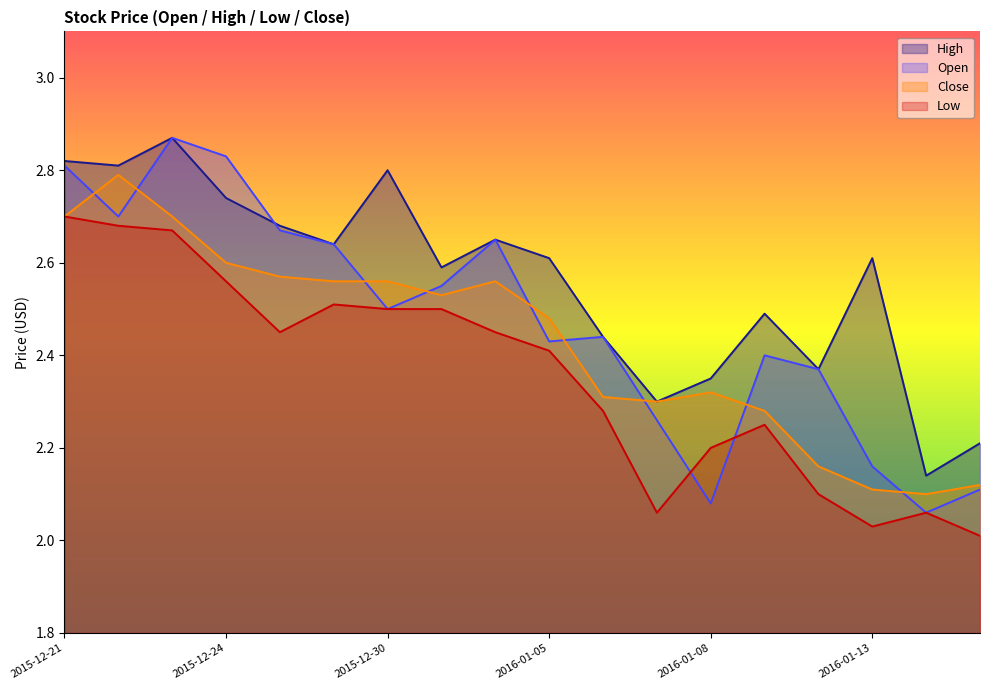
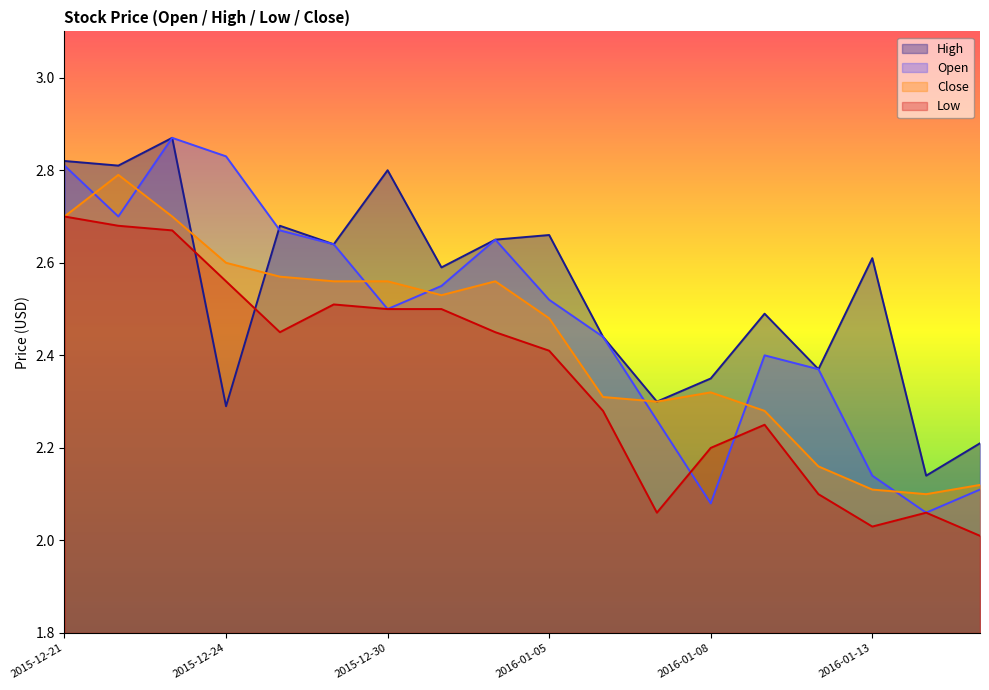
  {
    "High": {
      "2015-12-21": 2.82,
-     "2015-12-24": 2.74,
+     "2015-12-24": 2.29,
      "2015-12-30": 2.80,
-     "2016-01-05": 2.61,
+     "2016-01-05": 2.66,
      "2016-01-08": 2.35,
      "2016-01-13": 2.61
    },
    "Open": {
      "2015-12-21": 2.81,
      "2015-12-24": 2.83,
-     "2016-01-05": 2.43,
+     "2016-01-05": 2.52,
      "2016-01-08": 2.08,
-     "2016-01-13": 2.16
+     "2016-01-13": 2.14
    }
  }
